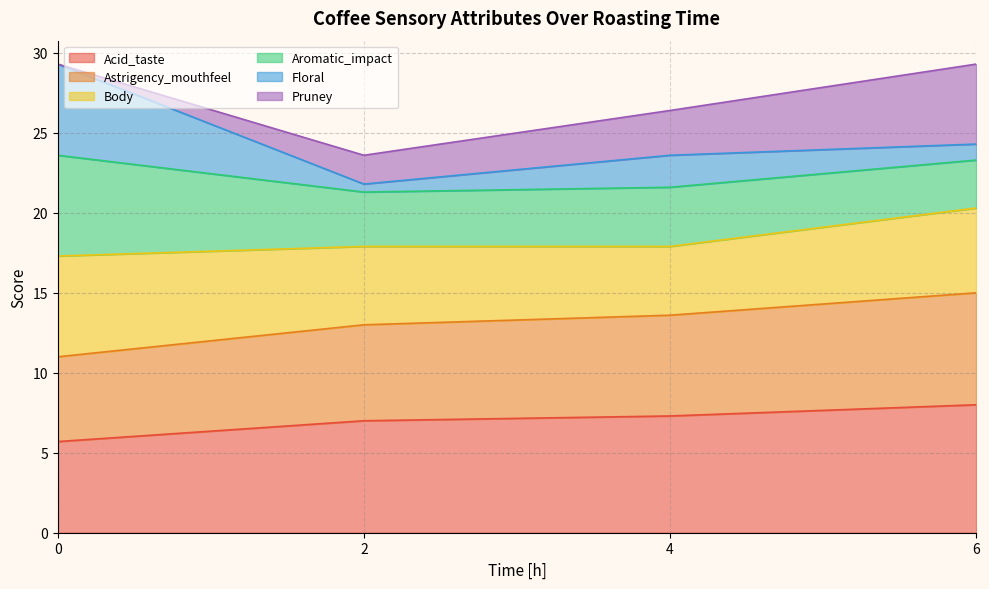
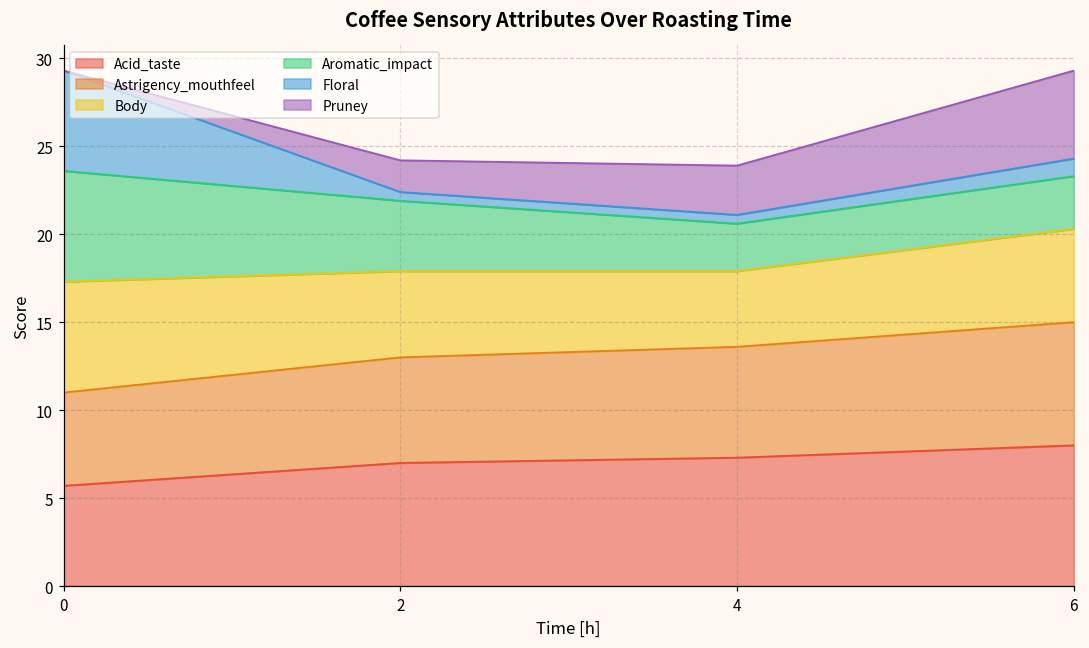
  {
    "Body": {
      "0": 6.3,
      "2": 4.9,
      "4": 4.3,
      "6": 5.3
    },
    "Aromatic_impact": {
      "0": 6.3,
-     "2": 3.4,
-     "4": 3.7,
+     "2": 4.0,
+     "4": 2.7,
      "6": 3.0
    },
    "Floral": {
      "2": 0.5,
-     "4": 2.0,
+     "4": 0.5,
      "6": 1.0
    },
    "Pruney": {
      "2": 1.8,
      "4": 2.8,
      "6": 5.0
    }
  }
